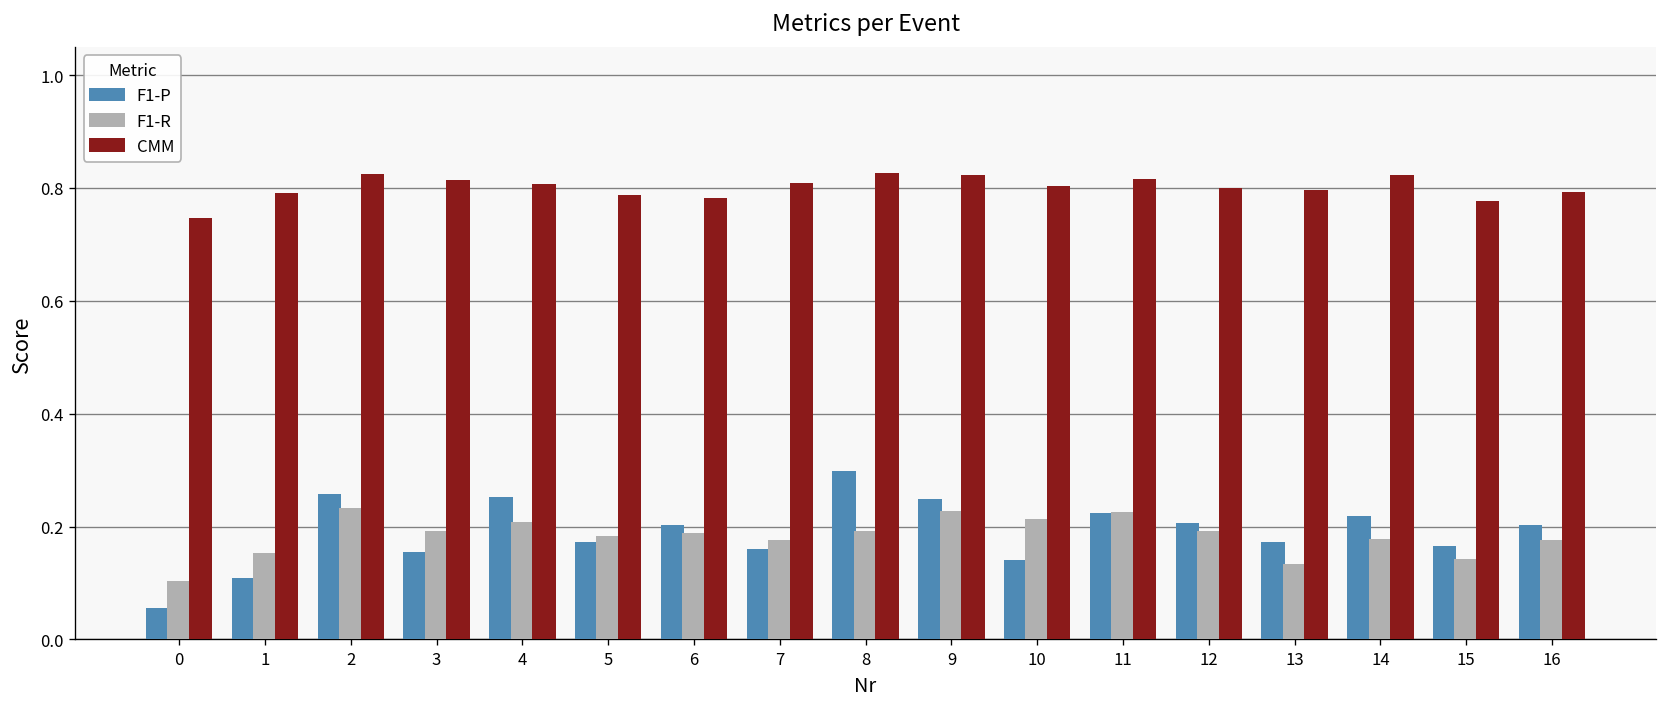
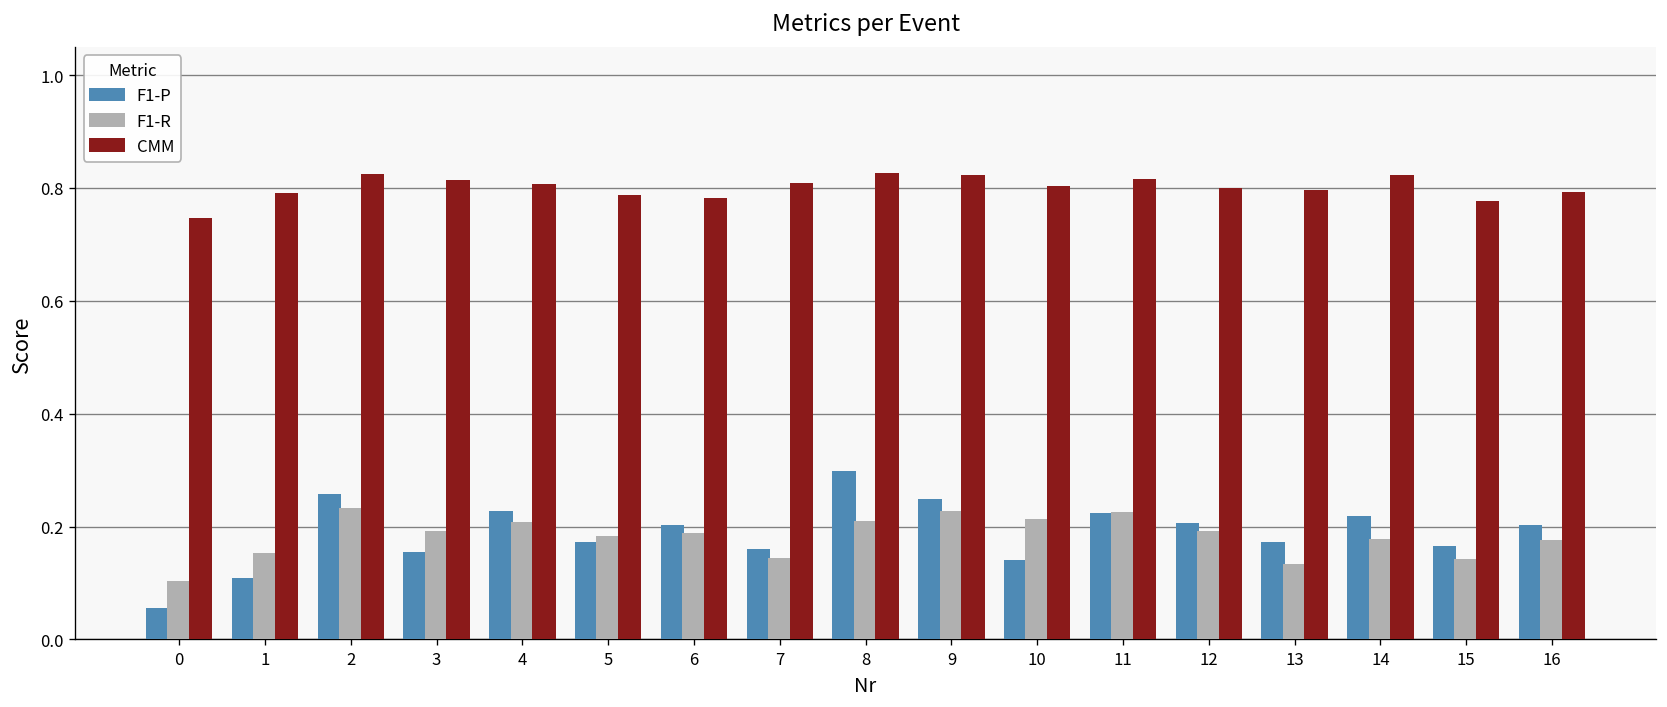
  {
    "F1-P": {
      "0": 0.05,
      "1": 0.11,
      "2": 0.26,
      "3": 0.15,
-     "4": 0.25,
+     "4": 0.23,
      "5": 0.17,
      "6": 0.20,
      "7": 0.16,
      "8": 0.30,
      "9": 0.25,
      "10": 0.14,
      "11": 0.22,
      "12": 0.20,
      "13": 0.17,
      "14": 0.22,
      "15": 0.16,
      "16": 0.20
    },
    "F1-R": {
      "0": 0.10,
      "1": 0.15,
      "2": 0.23,
      "3": 0.19,
      "4": 0.21,
      "5": 0.18,
      "6": 0.19,
-     "7": 0.17,
-     "8": 0.19,
+     "7": 0.14,
+     "8": 0.21,
      "9": 0.23,
      "10": 0.21,
      "11": 0.22,
      "12": 0.19,
      "13": 0.13,
      "14": 0.18,
      "15": 0.14,
      "16": 0.18
    },
    "CMM": {
      "0": 0.75,
      "1": 0.79,
      "2": 0.82,
      "3": 0.81,
      "4": 0.80,
      "5": 0.79,
      "6": 0.78,
      "7": 0.81,
      "8": 0.82,
      "9": 0.82,
      "10": 0.80,
      "11": 0.81,
      "12": 0.80,
      "13": 0.80,
      "14": 0.82,
      "15": 0.78,
      "16": 0.79
    }
  }
